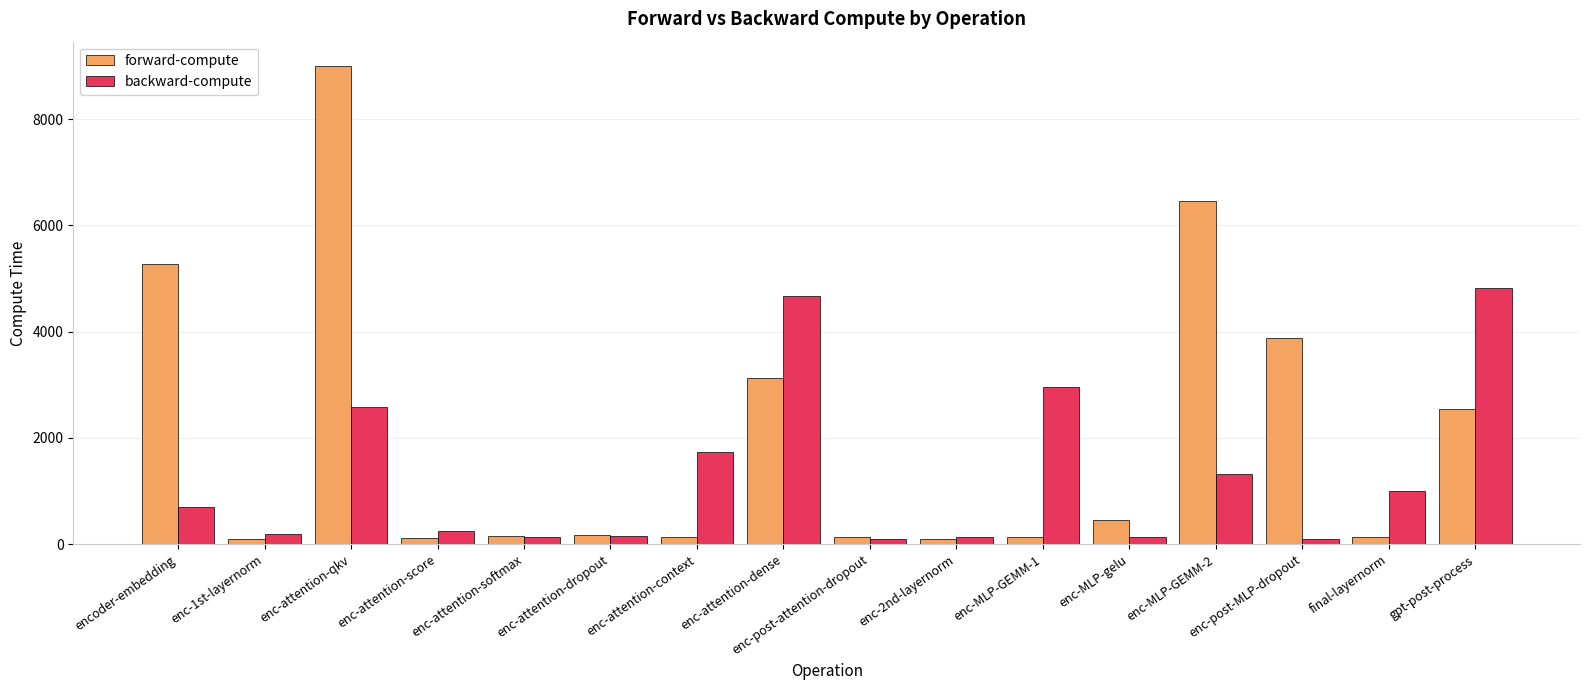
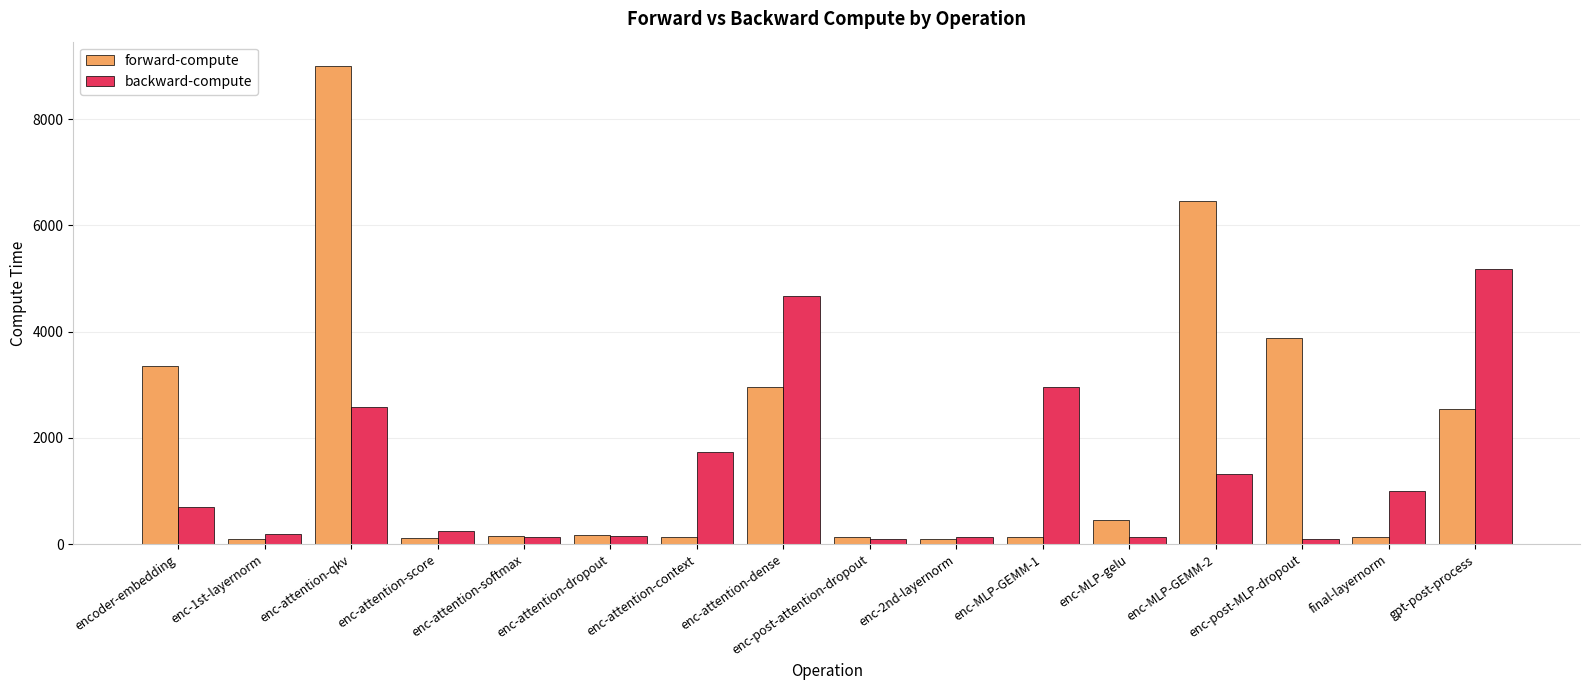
  {
    "forward-compute": {
-     "encoder-embedding": 5300,
+     "encoder-embedding": 3400,
      "enc-1st-layernorm": 100,
      "enc-attention-qkv": 9000,
      "enc-attention-score": 100,
      "enc-attention-softmax": 200,
      "enc-attention-dropout": 200,
      "enc-attention-context": 100,
-     "enc-attention-dense": 3100,
+     "enc-attention-dense": 3000,
      "enc-post-attention-dropout": 100,
      "enc-2nd-layernorm": 100,
      "enc-MLP-GEMM-1": 100,
      "enc-MLP-gelu": 500,
      "enc-MLP-GEMM-2": 6500,
      "enc-post-MLP-dropout": 3900,
      "final-layernorm": 100,
      "gpt-post-process": 2600
    },
    "backward-compute": {
      "encoder-embedding": 700,
      "enc-1st-layernorm": 200,
      "enc-attention-qkv": 2600,
      "enc-attention-score": 300,
      "enc-attention-softmax": 100,
      "enc-attention-dropout": 200,
      "enc-attention-context": 1700,
      "enc-attention-dense": 4700,
      "enc-post-attention-dropout": 100,
      "enc-2nd-layernorm": 100,
      "enc-MLP-GEMM-1": 3000,
      "enc-MLP-gelu": 100,
      "enc-MLP-GEMM-2": 1300,
      "enc-post-MLP-dropout": 100,
      "final-layernorm": 1000,
-     "gpt-post-process": 4800
+     "gpt-post-process": 5200
    }
  }
